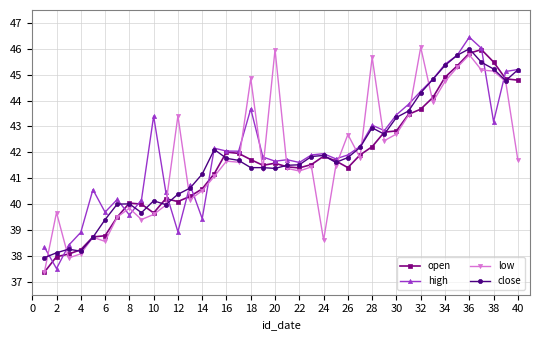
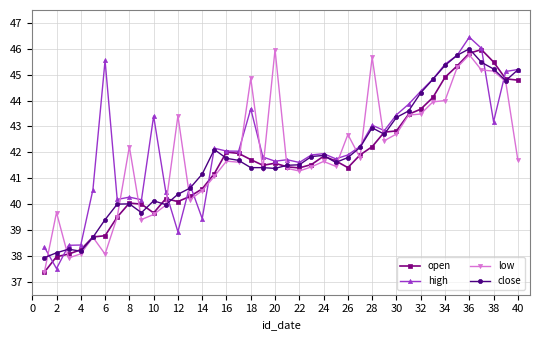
  {
    "high": {
      "2": 37.5,
-     "4": 38.9,
-     "6": 39.7,
-     "8": 39.6,
+     "4": 38.4,
+     "6": 45.6,
+     "8": 40.3,
      "10": 43.4,
      "12": 38.9,
      "14": 39.4,
      "18": 43.7,
      "26": 41.9,
      "28": 43.1,
      "30": 43.5,
      "36": 46.5,
      "38": 43.2
    },
    "low": {
      "2": 39.7,
      "4": 38.1,
-     "6": 38.6,
-     "8": 39.8,
+     "6": 38.1,
+     "8": 42.2,
      "12": 43.4,
      "16": 41.7,
      "18": 44.9,
      "20": 46.0,
      "22": 41.3,
-     "24": 38.6,
+     "24": 41.7,
      "26": 42.7,
      "28": 45.7,
      "30": 42.7,
-     "32": 46.1,
-     "34": 44.7,
+     "32": 43.5,
+     "34": 44.0,
      "40": 41.7
    }
  }
